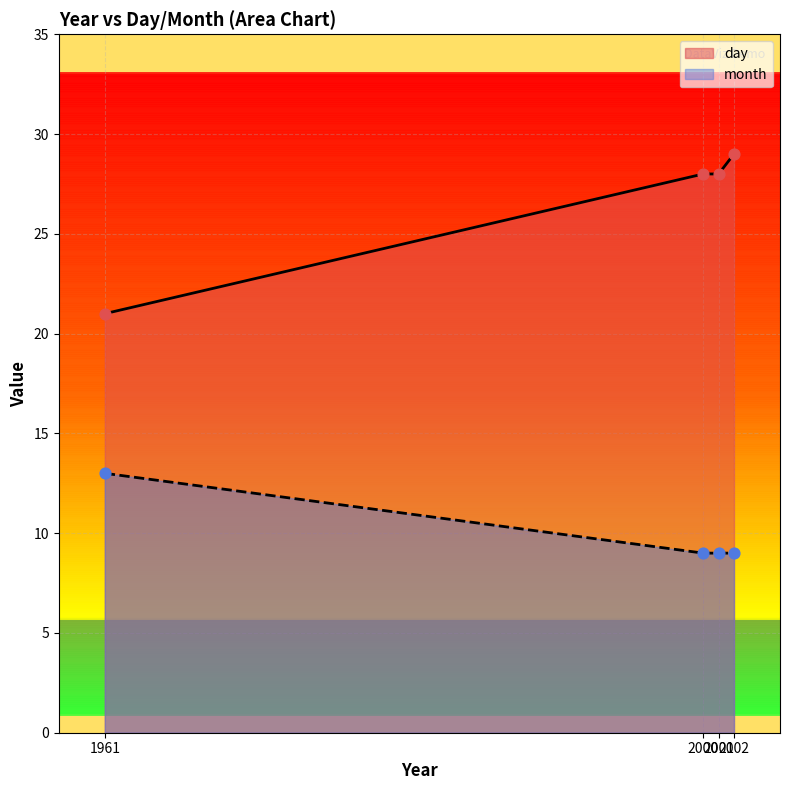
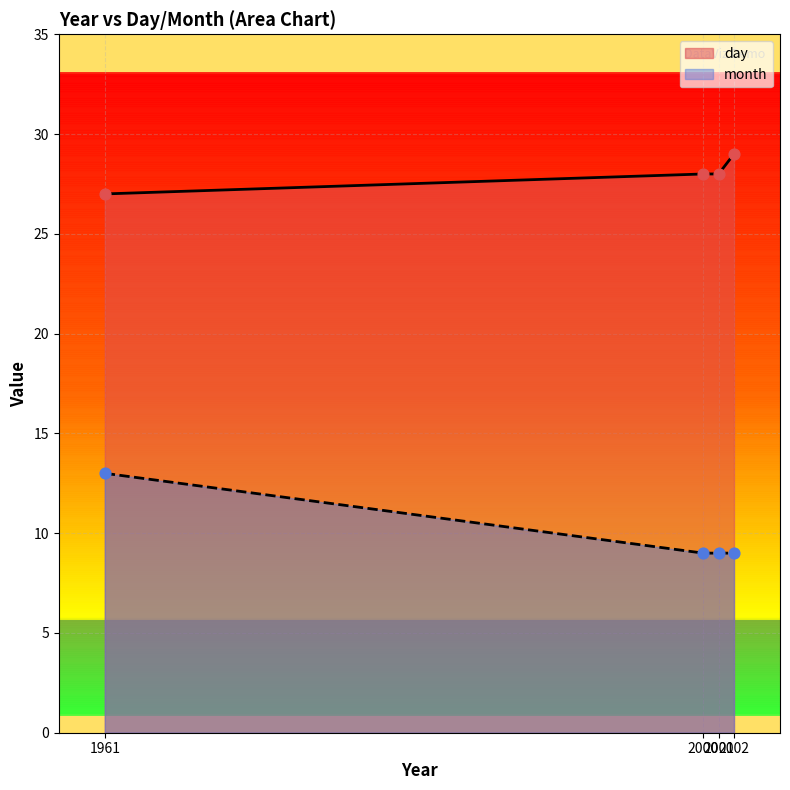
  {
    "day": {
-     "1961": 21
+     "1961": 27
    },
    "month": {
      "1961": 13
    }
  }
